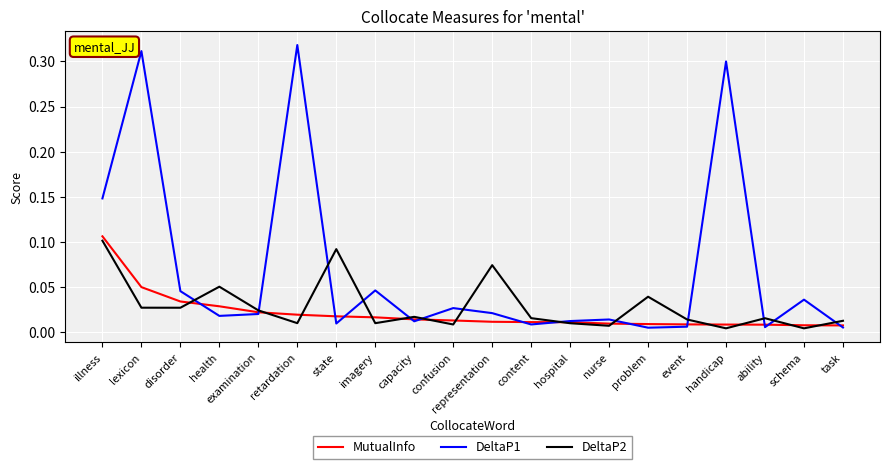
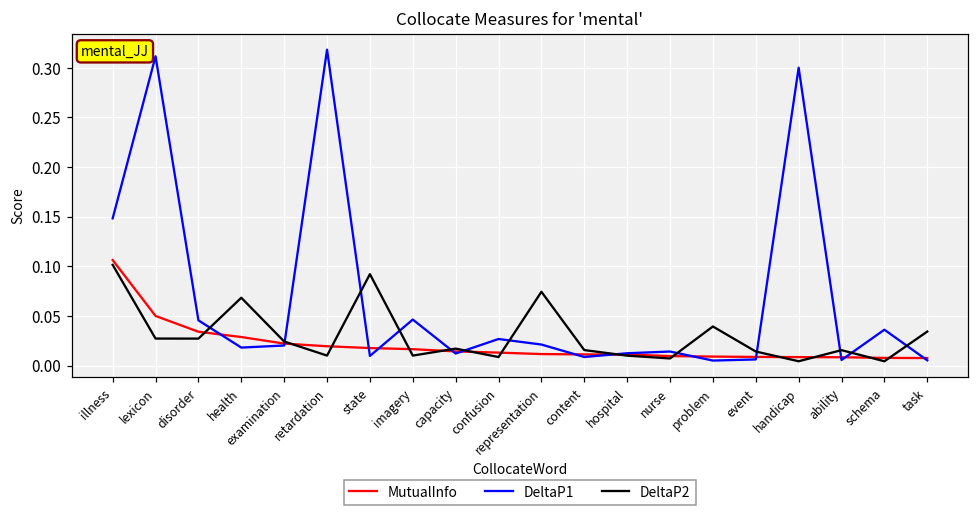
  {
    "MutualInfo": {
      "illness": 0.11,
      "lexicon": 0.05,
      "disorder": 0.03,
      "health": 0.03,
      "retardation": 0.02,
      "state": 0.02,
      "imagery": 0.02,
      "confusion": 0.01,
      "representation": 0.01,
      "problem": 0.01,
      "handicap": 0.01,
      "schema": 0.01
    },
    "DeltaP1": {
      "illness": 0.15,
      "lexicon": 0.31,
      "disorder": 0.05,
      "health": 0.02,
      "retardation": 0.32,
      "state": 0.01,
      "imagery": 0.05,
      "confusion": 0.03,
      "representation": 0.02,
      "nurse": 0.01,
      "problem": 0.00,
      "handicap": 0.30,
      "schema": 0.04
    },
    "DeltaP2": {
      "illness": 0.10,
      "lexicon": 0.03,
      "disorder": 0.03,
-     "health": 0.05,
+     "health": 0.07,
      "retardation": 0.01,
      "state": 0.09,
      "imagery": 0.01,
      "confusion": 0.01,
      "representation": 0.07,
      "content": 0.02,
      "problem": 0.04,
      "event": 0.01,
      "handicap": 0.00,
      "ability": 0.02,
      "schema": 0.00,
-     "task": 0.01
+     "task": 0.03
    }
  }
